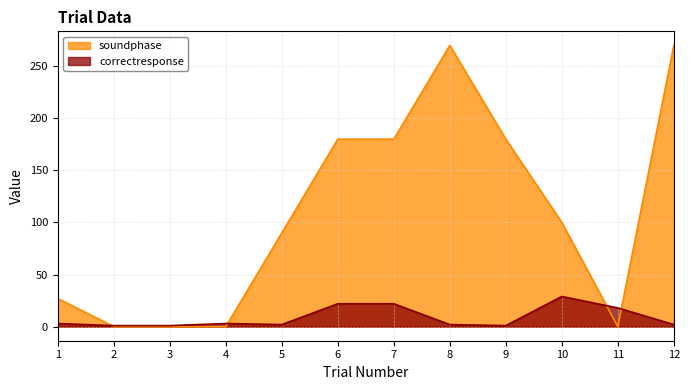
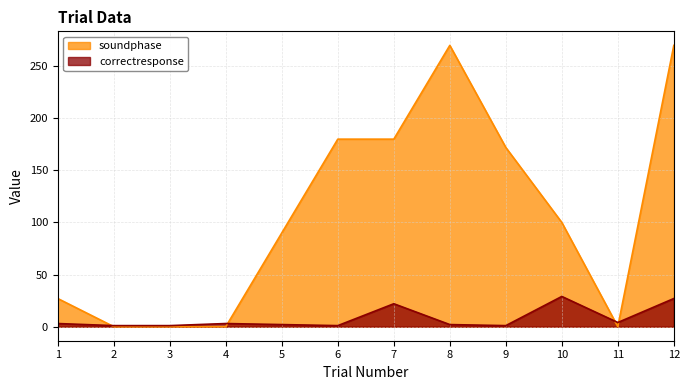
  {
    "soundphase": {
      "1": 27,
      "4": 0,
      "5": 90,
      "6": 180,
      "7": 180,
      "8": 270,
-     "9": 180,
+     "9": 172,
      "10": 100,
      "11": 0,
      "12": 270
    },
    "correctresponse": {
      "1": 3,
      "4": 3,
      "5": 2,
-     "6": 22,
+     "6": 1,
      "7": 22,
      "8": 2,
      "9": 1,
      "10": 29,
-     "11": 18,
-     "12": 2
+     "11": 4,
+     "12": 27
    }
  }
